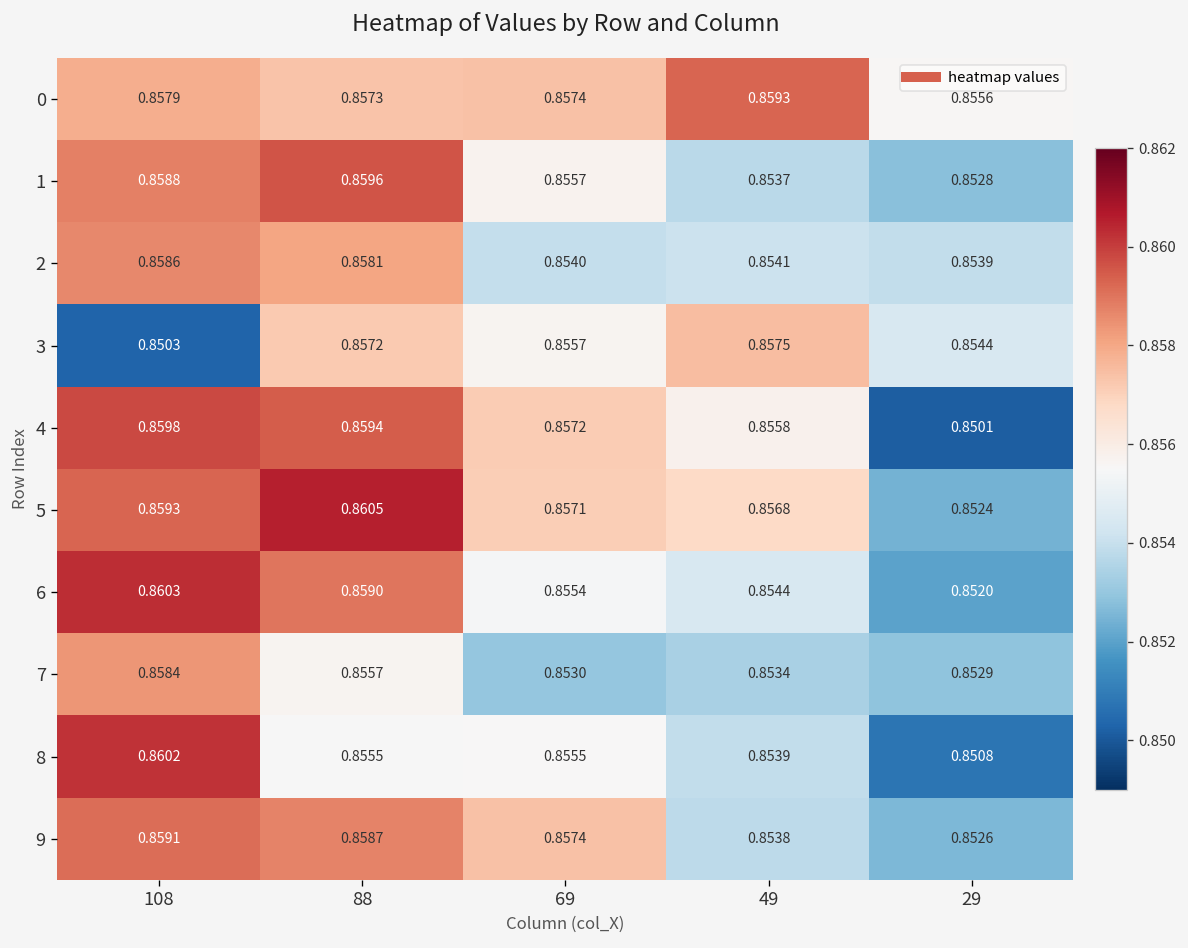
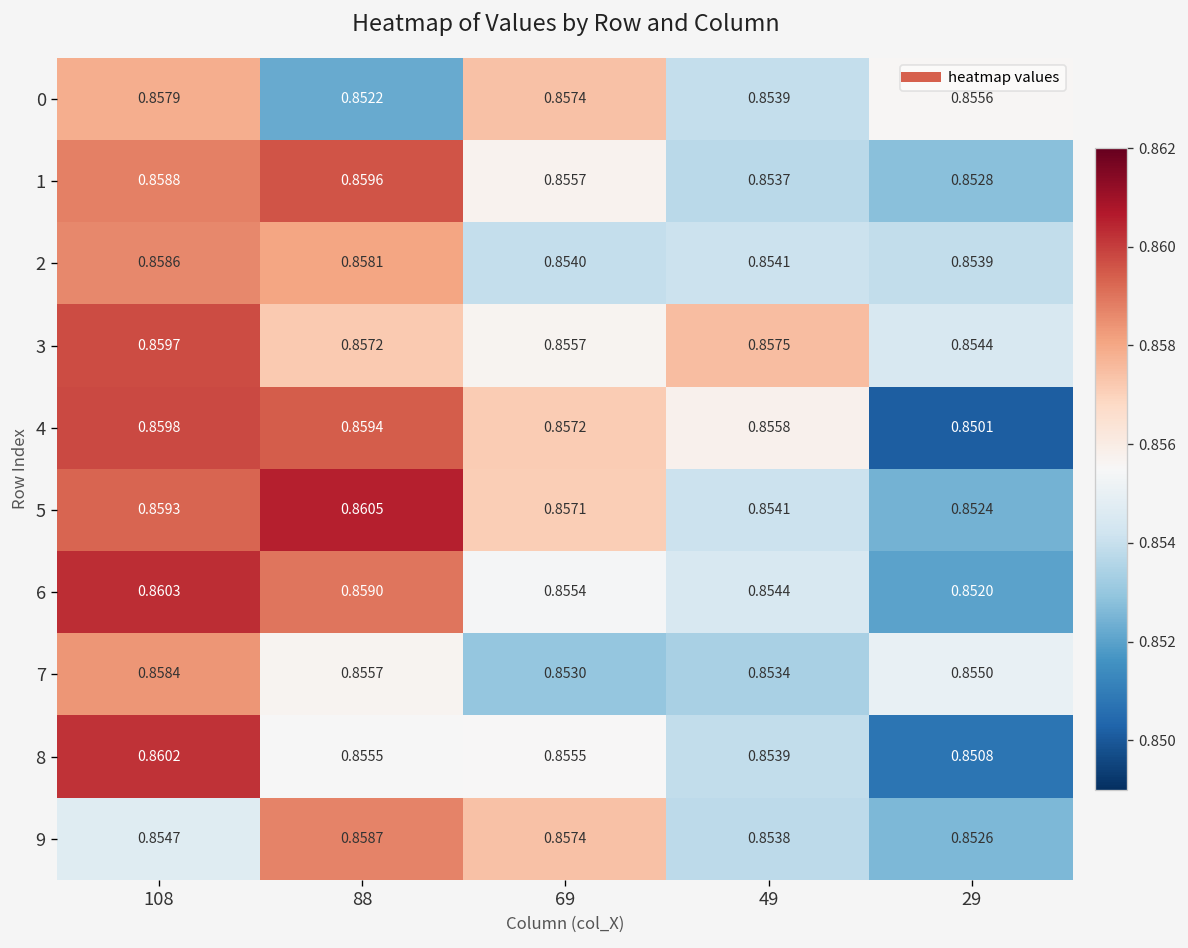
  {
    "0": {
      "108": 0.8579,
-     "88": 0.8573,
+     "88": 0.8522,
      "69": 0.8574,
-     "49": 0.8593
+     "49": 0.8539
    },
    "1": {
      "108": 0.8588,
      "88": 0.8596,
      "69": 0.8557,
      "49": 0.8537,
      "29": 0.8528
    },
    "2": {
      "108": 0.8586,
      "88": 0.8581,
      "69": 0.8540,
      "49": 0.8541,
      "29": 0.8539
    },
    "3": {
-     "108": 0.8503,
+     "108": 0.8597,
      "88": 0.8572,
      "69": 0.8557,
      "49": 0.8575,
      "29": 0.8544
    },
    "4": {
      "108": 0.8598,
      "88": 0.8594,
      "69": 0.8572,
      "49": 0.8558,
      "29": 0.8501
    },
    "5": {
      "108": 0.8593,
      "88": 0.8605,
      "69": 0.8571,
-     "49": 0.8568,
+     "49": 0.8541,
      "29": 0.8524
    },
    "6": {
      "108": 0.8603,
      "88": 0.8590,
      "69": 0.8554,
      "49": 0.8544,
      "29": 0.8520
    },
    "7": {
      "108": 0.8584,
      "88": 0.8557,
      "69": 0.8530,
      "49": 0.8534,
-     "29": 0.8529
+     "29": 0.8550
    },
    "8": {
      "108": 0.8602,
      "88": 0.8555,
      "69": 0.8555,
      "49": 0.8539,
      "29": 0.8508
    },
    "9": {
-     "108": 0.8591,
+     "108": 0.8547,
      "88": 0.8587,
      "69": 0.8574,
      "49": 0.8538,
      "29": 0.8526
    }
  }
